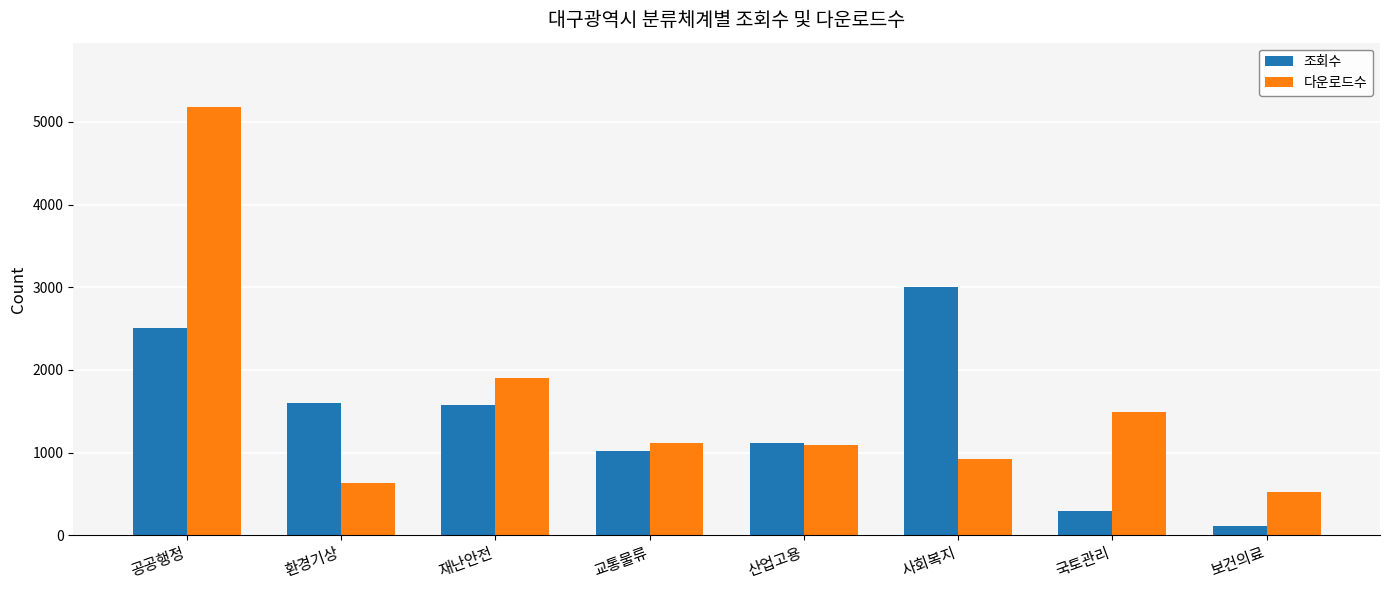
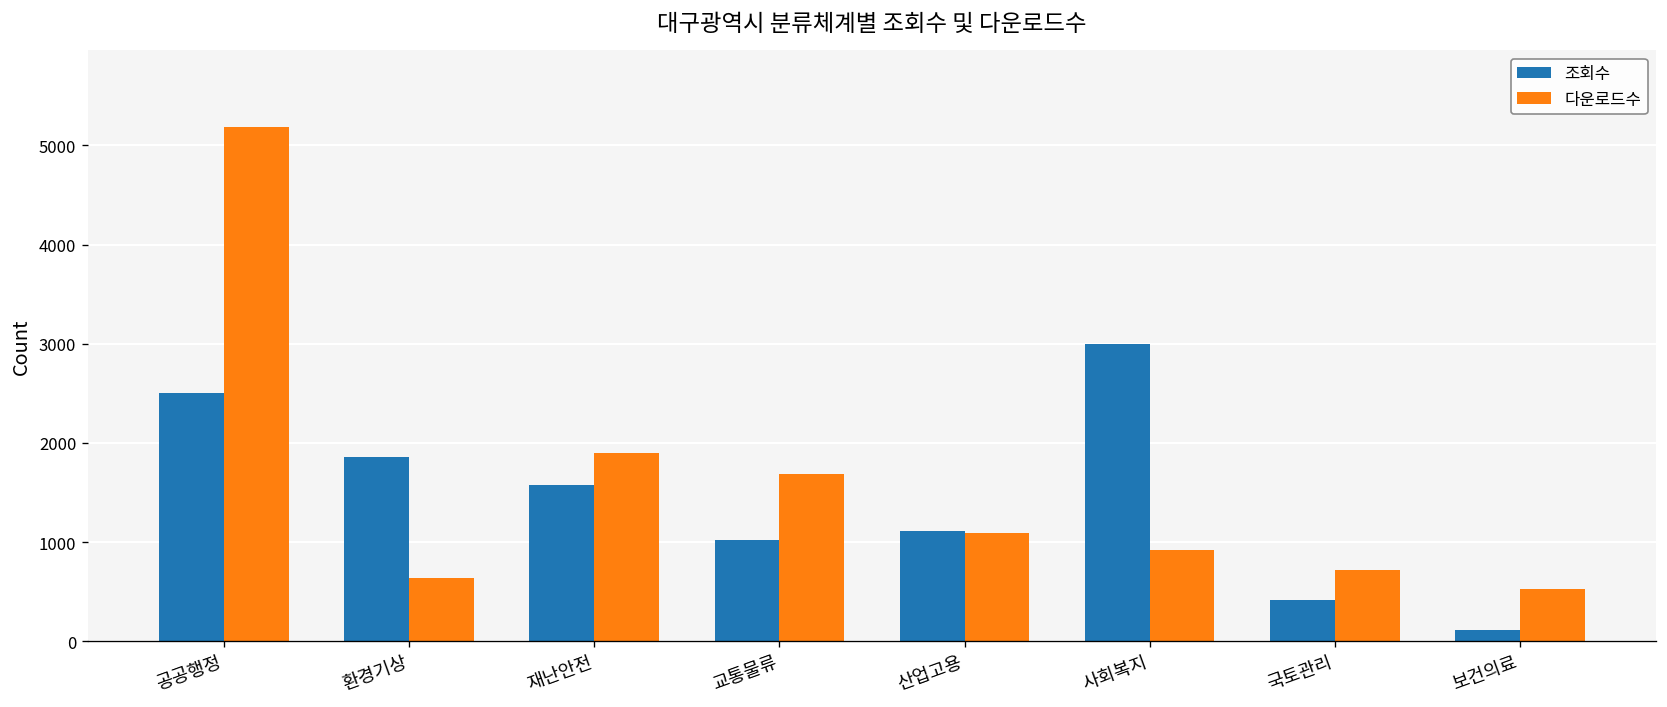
  {
    "조회수": {
      "공공행정": 2500,
-     "환경기상": 1600,
+     "환경기상": 1900,
      "재난안전": 1600,
      "교통물류": 1000,
      "산업고용": 1100,
      "사회복지": 3000,
-     "국토관리": 300,
+     "국토관리": 400,
      "보건의료": 100
    },
    "다운로드수": {
      "공공행정": 5200,
      "환경기상": 600,
      "재난안전": 1900,
-     "교통물류": 1100,
+     "교통물류": 1700,
      "산업고용": 1100,
      "사회복지": 900,
-     "국토관리": 1500,
+     "국토관리": 700,
      "보건의료": 500
    }
  }
